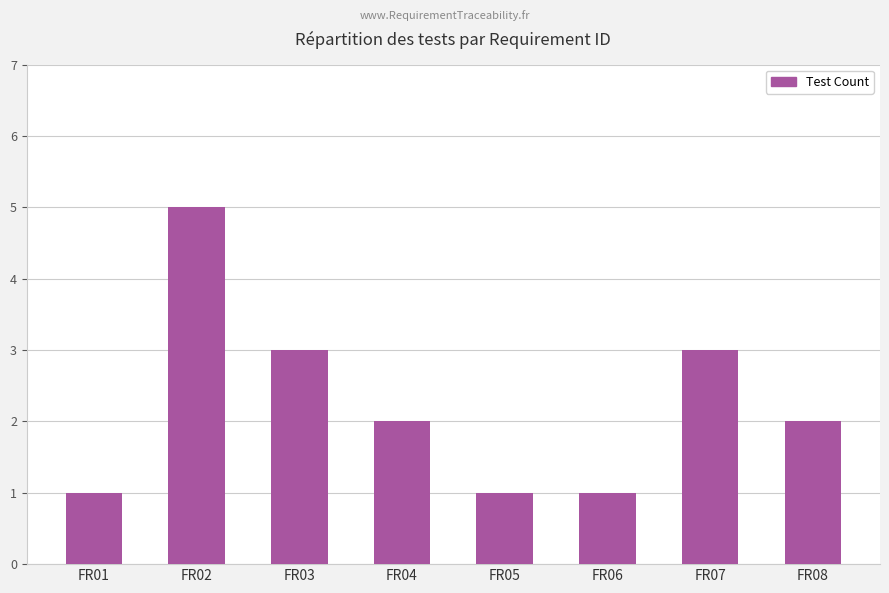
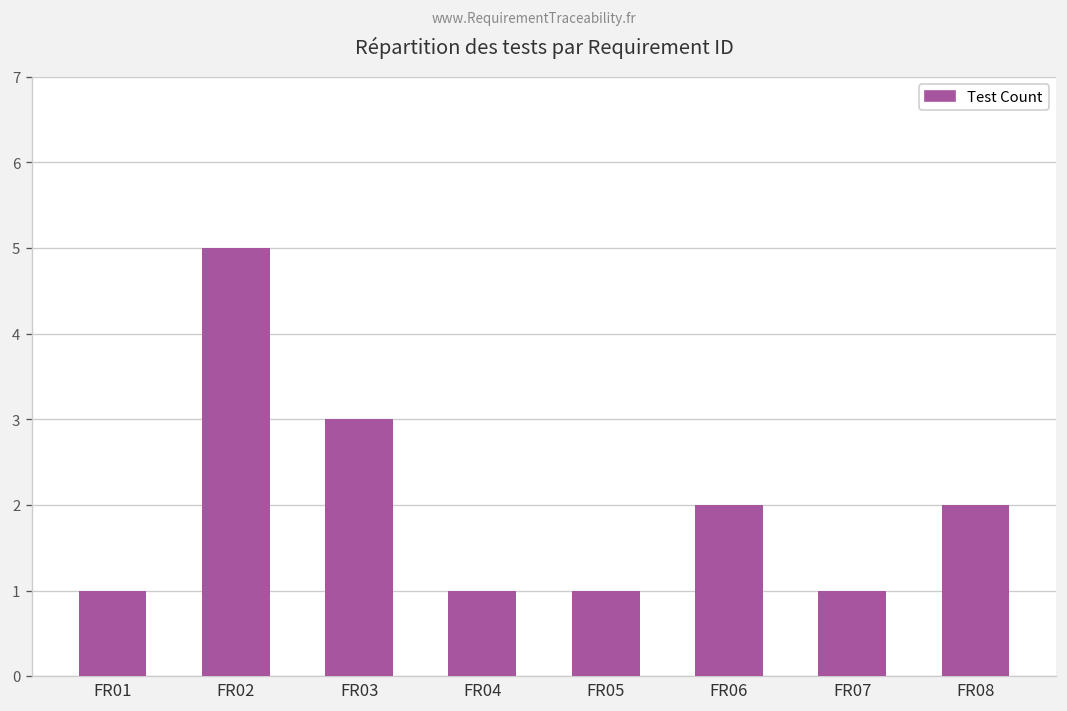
  {
    "FR01": 1,
    "FR02": 5,
    "FR03": 3,
-   "FR04": 2,
+   "FR04": 1,
    "FR05": 1,
-   "FR06": 1,
-   "FR07": 3,
+   "FR06": 2,
+   "FR07": 1,
    "FR08": 2
  }
